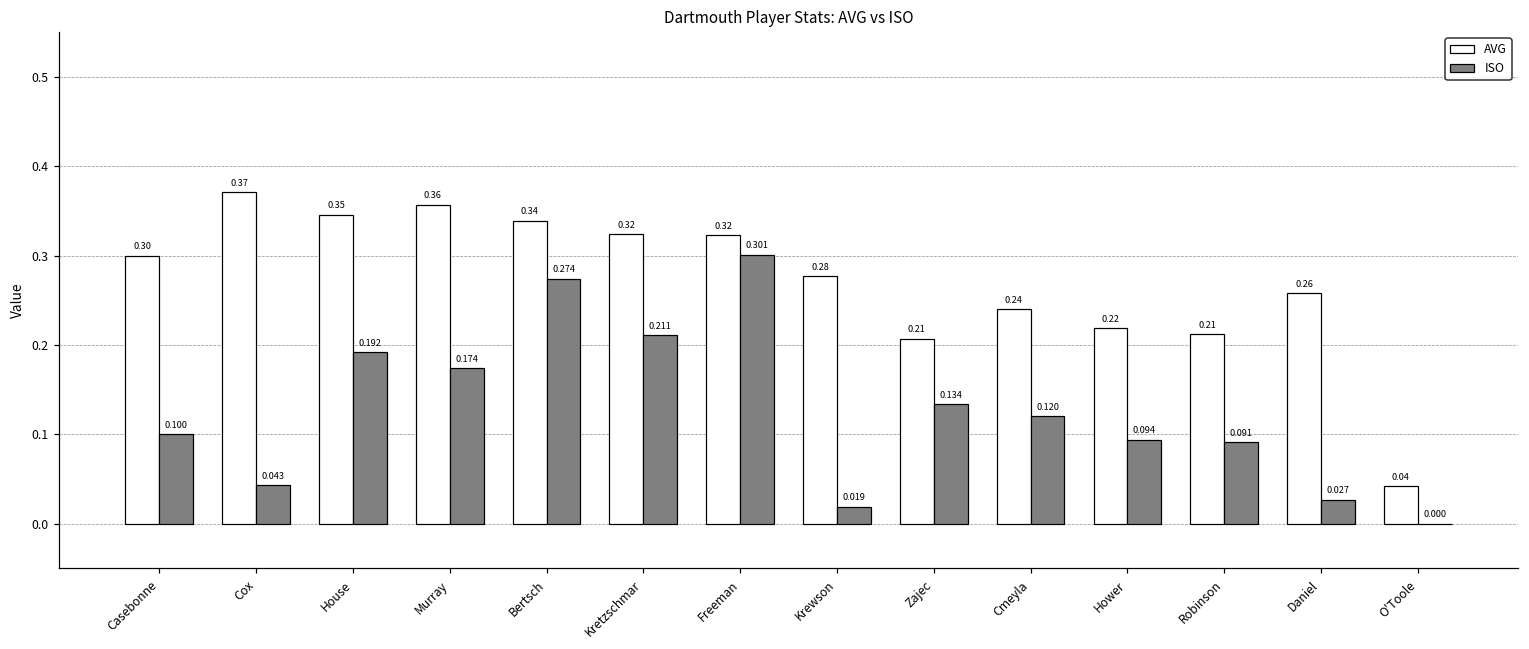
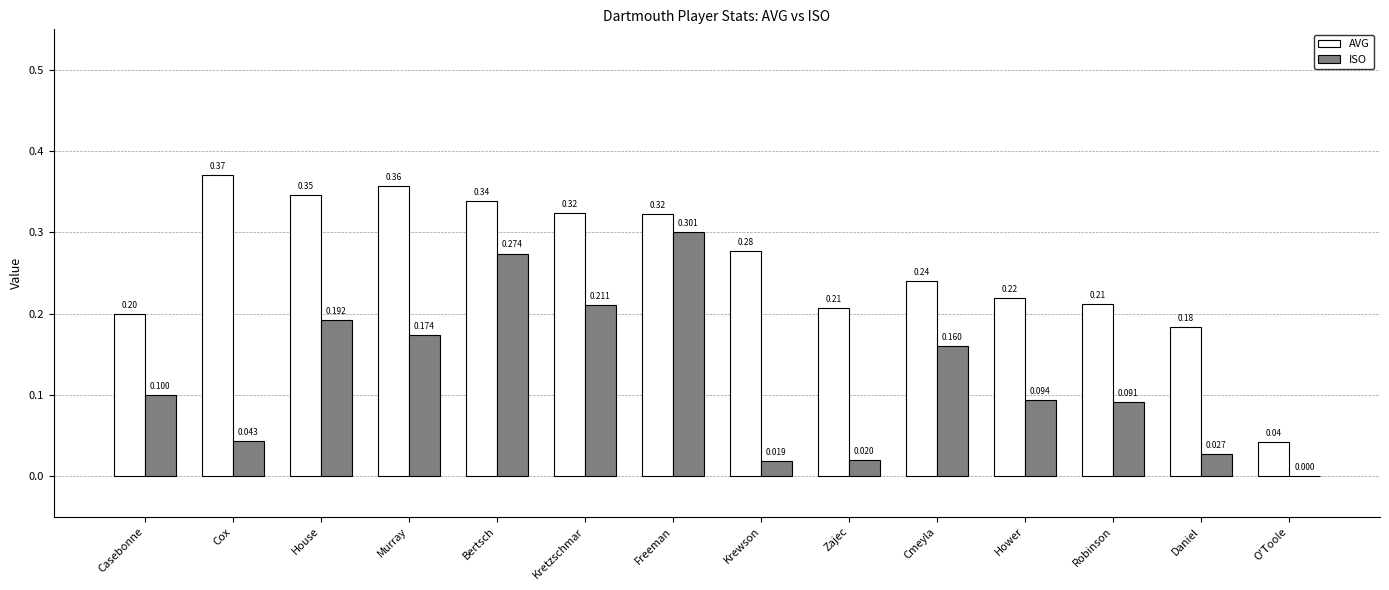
  {
    "AVG": {
-     "Casebonne": 0.30,
+     "Casebonne": 0.20,
      "Cox": 0.37,
      "House": 0.35,
      "Murray": 0.36,
      "Bertsch": 0.34,
      "Kretzschmar": 0.32,
      "Freeman": 0.32,
      "Krewson": 0.28,
      "Zajec": 0.21,
      "Cmeyla": 0.24,
      "Hower": 0.22,
      "Robinson": 0.21,
-     "Daniel": 0.26,
+     "Daniel": 0.18,
      "O'Toole": 0.04
    },
    "ISO": {
      "Casebonne": 0.100,
      "Cox": 0.043,
      "House": 0.192,
      "Murray": 0.174,
      "Bertsch": 0.274,
      "Kretzschmar": 0.211,
      "Freeman": 0.301,
      "Krewson": 0.019,
-     "Zajec": 0.134,
-     "Cmeyla": 0.120,
+     "Zajec": 0.020,
+     "Cmeyla": 0.160,
      "Hower": 0.094,
      "Robinson": 0.091,
      "Daniel": 0.027,
      "O'Toole": 0.000
    }
  }
